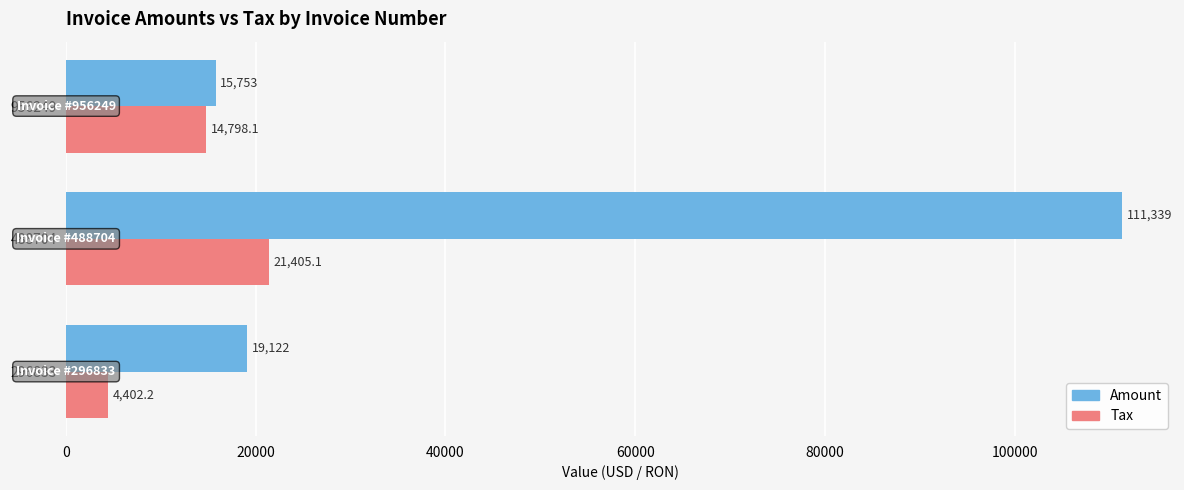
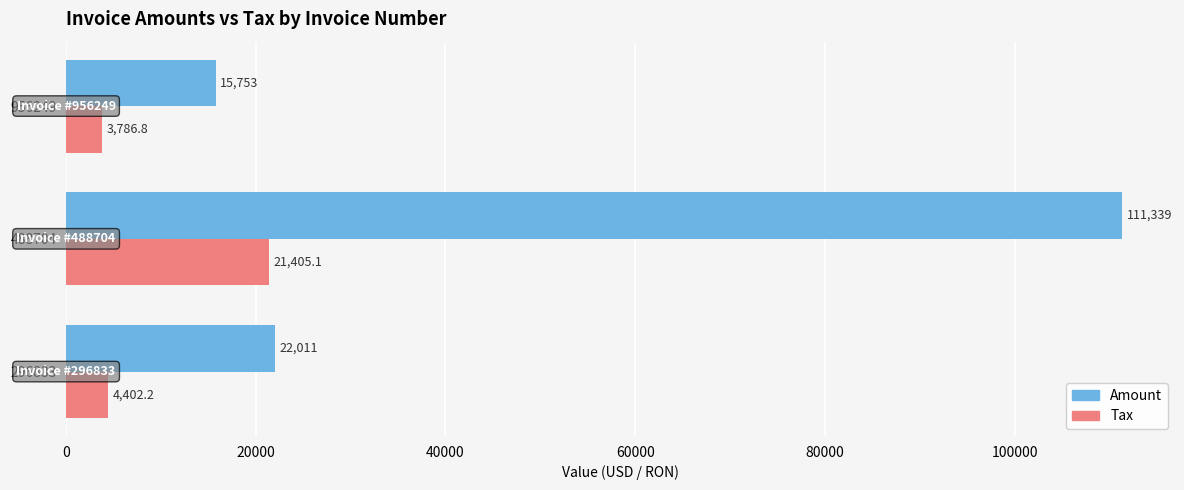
  {
    "Amount": {
      "956249": "15,753",
      "488704": "111,339",
-     "296833": "19,122"
+     "296833": "22,011"
    },
    "Tax": {
-     "956249": "14,798.1",
+     "956249": "3,786.8",
      "488704": "21,405.1",
      "296833": "4,402.2"
    }
  }
